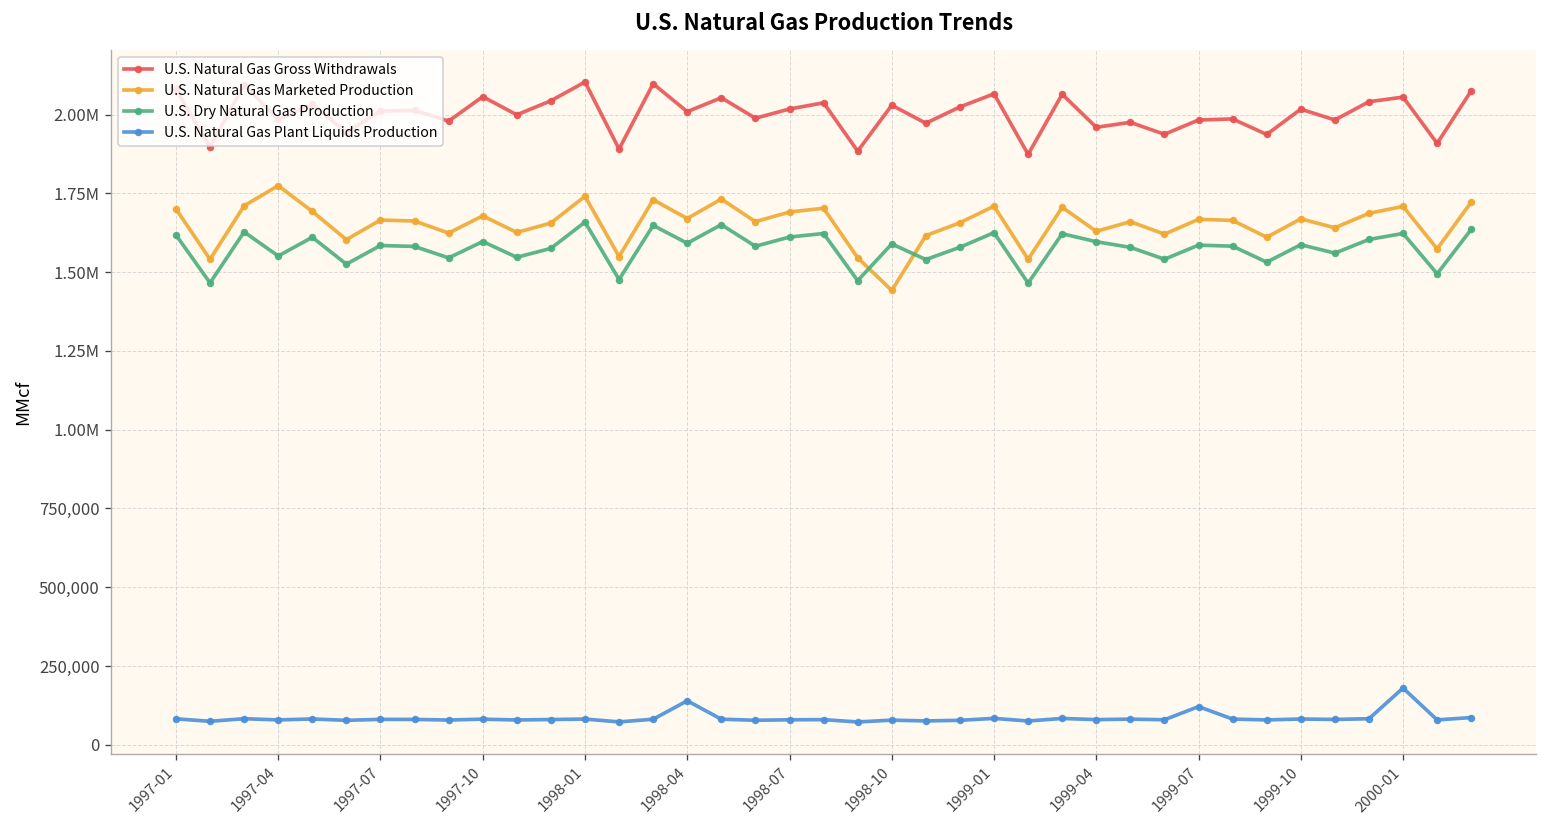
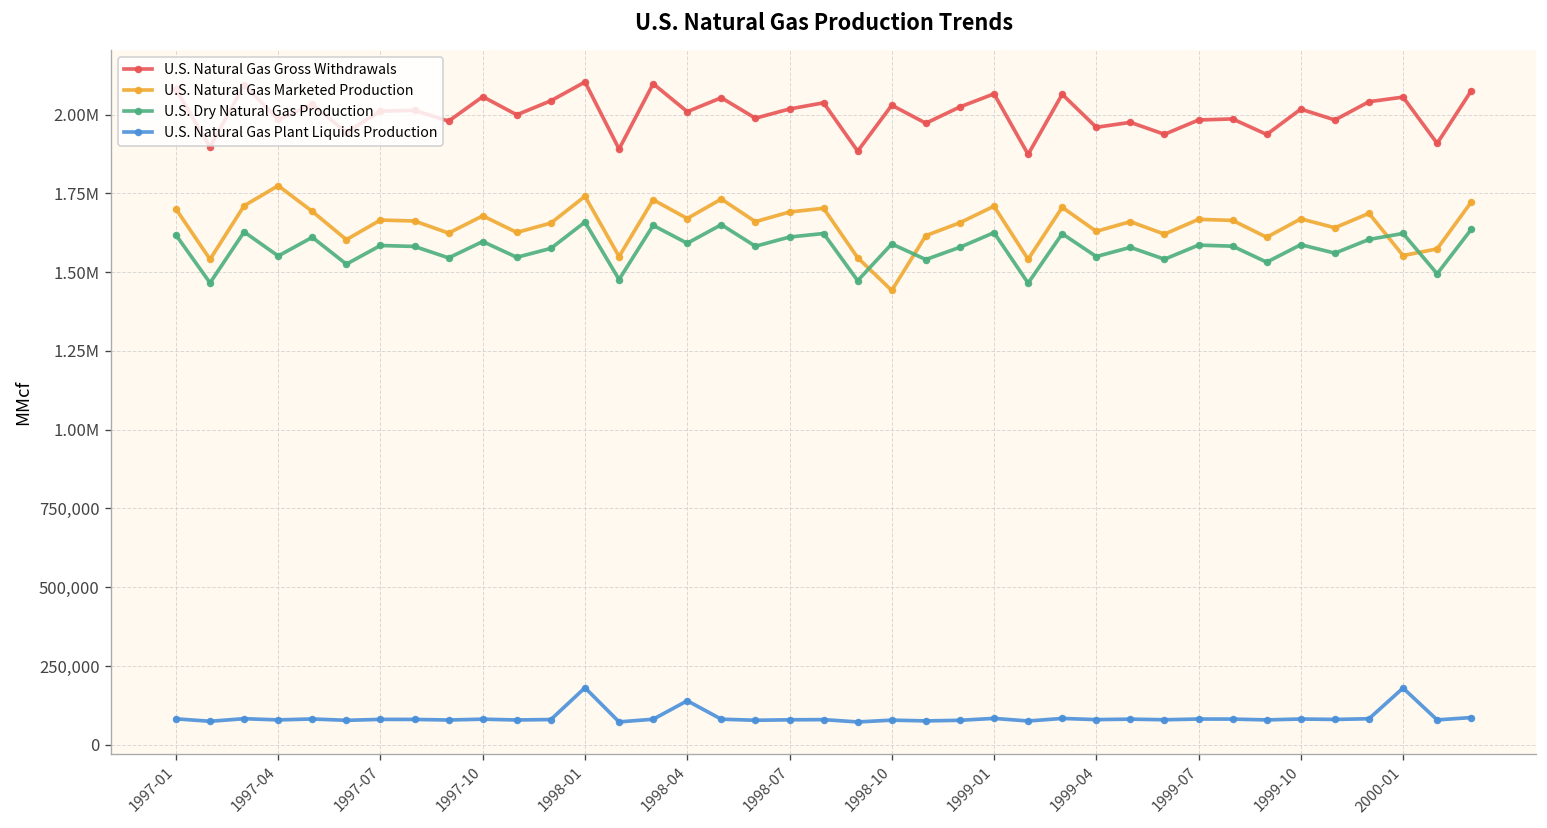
  {
    "U.S. Natural Gas Gross Withdrawals": {
      "1997-10": "2,060,000",
      "1998-01": "2,100,000",
      "1998-04": "2,010,000",
      "1998-07": "2,020,000",
      "1998-10": "2,030,000",
      "1999-01": "2,070,000",
      "1999-04": "1,960,000",
      "1999-07": "1,980,000",
      "1999-10": "2,020,000",
      "2000-01": "2,060,000"
    },
    "U.S. Natural Gas Marketed Production": {
      "1997-01": "1,700,000",
      "1997-04": "1,770,000",
      "1997-07": "1,670,000",
      "1997-10": "1,680,000",
      "1998-01": "1,740,000",
      "1998-04": "1,670,000",
      "1998-07": "1,690,000",
      "1998-10": "1,440,000",
      "1999-01": "1,710,000",
      "1999-04": "1,630,000",
      "1999-07": "1,670,000",
      "1999-10": "1,670,000",
-     "2000-01": "1,710,000"
+     "2000-01": "1,550,000"
    },
    "U.S. Dry Natural Gas Production": {
      "1997-01": "1,620,000",
      "1997-04": "1,550,000",
      "1997-07": "1,580,000",
      "1997-10": "1,600,000",
      "1998-01": "1,660,000",
      "1998-04": "1,590,000",
      "1998-07": "1,610,000",
      "1998-10": "1,590,000",
      "1999-01": "1,630,000",
-     "1999-04": "1,600,000",
+     "1999-04": "1,550,000",
      "1999-07": "1,590,000",
      "1999-10": "1,590,000",
      "2000-01": "1,620,000"
    },
    "U.S. Natural Gas Plant Liquids Production": {
      "1997-01": "80,000",
      "1997-04": "80,000",
      "1997-07": "80,000",
      "1997-10": "80,000",
-     "1998-01": "80,000",
+     "1998-01": "180,000",
      "1998-04": "140,000",
      "1998-07": "80,000",
      "1998-10": "80,000",
      "1999-01": "80,000",
      "1999-04": "80,000",
-     "1999-07": "120,000",
+     "1999-07": "80,000",
      "1999-10": "80,000",
      "2000-01": "180,000"
    }
  }
